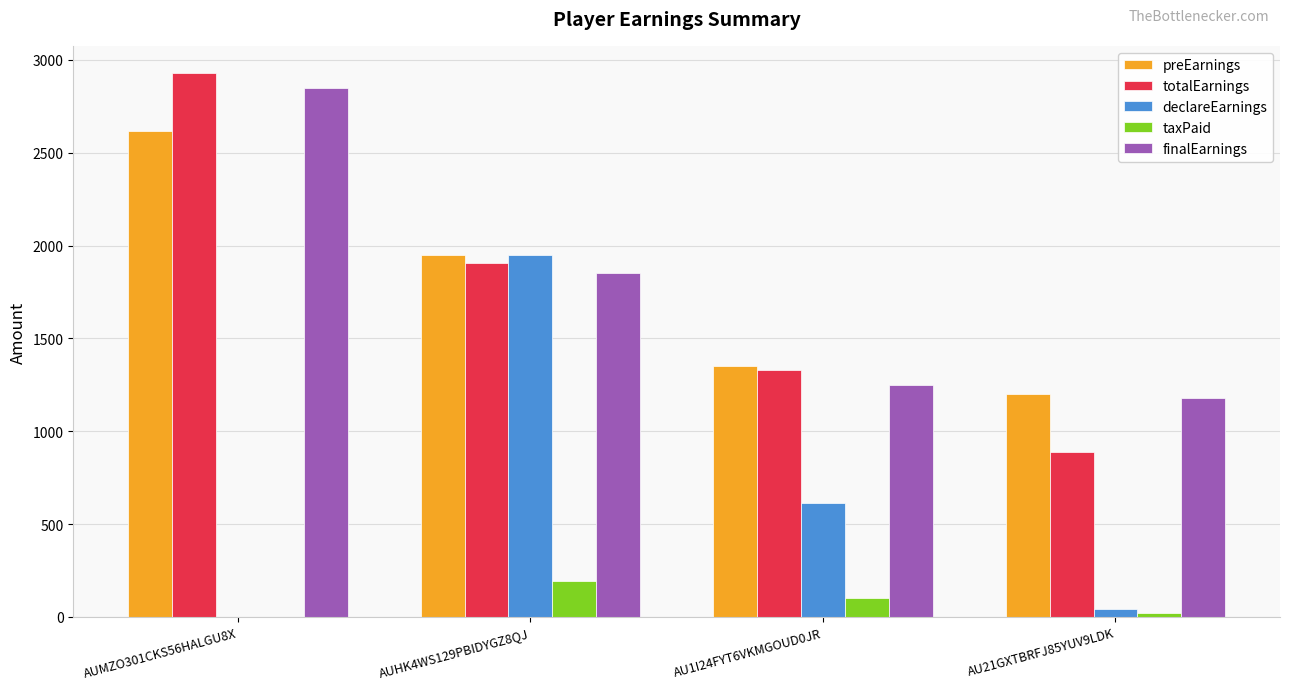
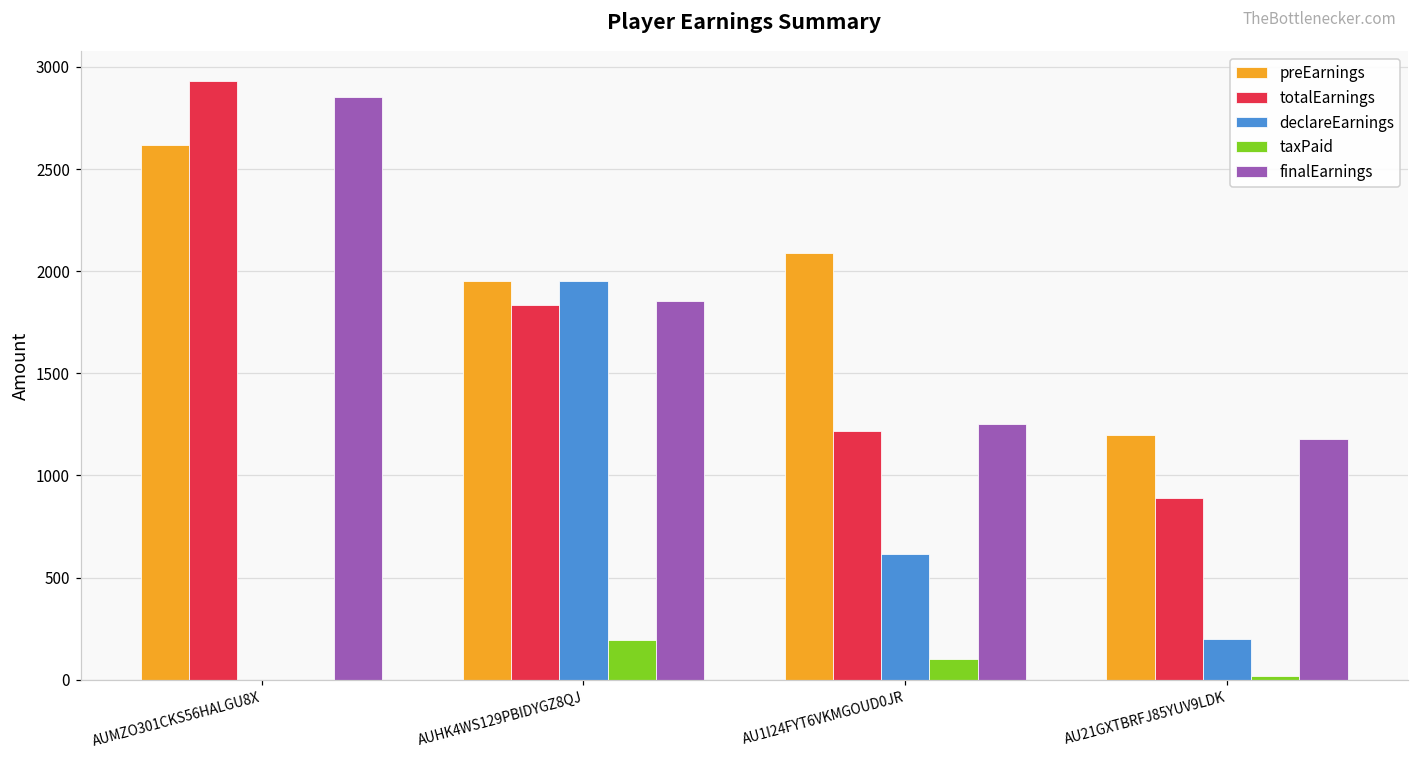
  {
    "preEarnings": {
      "AUMZO301CKS56HALGU8X": 2620,
      "AUHK4WS129PBIDYGZ8QJ": 1950,
-     "AU1I24FYT6VKMGOUD0JR": 1350,
+     "AU1I24FYT6VKMGOUD0JR": 2090,
      "AU21GXTBRFJ85YUV9LDK": 1200
    },
    "totalEarnings": {
      "AUMZO301CKS56HALGU8X": 2930,
-     "AUHK4WS129PBIDYGZ8QJ": 1910,
-     "AU1I24FYT6VKMGOUD0JR": 1330,
+     "AUHK4WS129PBIDYGZ8QJ": 1830,
+     "AU1I24FYT6VKMGOUD0JR": 1220,
      "AU21GXTBRFJ85YUV9LDK": 890
    },
    "declareEarnings": {
      "AUMZO301CKS56HALGU8X": 0,
      "AUHK4WS129PBIDYGZ8QJ": 1950,
      "AU1I24FYT6VKMGOUD0JR": 620,
-     "AU21GXTBRFJ85YUV9LDK": 40
+     "AU21GXTBRFJ85YUV9LDK": 200
    },
    "taxPaid": {
      "AUMZO301CKS56HALGU8X": 0,
      "AUHK4WS129PBIDYGZ8QJ": 200,
      "AU1I24FYT6VKMGOUD0JR": 100,
      "AU21GXTBRFJ85YUV9LDK": 20
    },
    "finalEarnings": {
      "AUMZO301CKS56HALGU8X": 2850,
      "AUHK4WS129PBIDYGZ8QJ": 1850,
      "AU1I24FYT6VKMGOUD0JR": 1250,
      "AU21GXTBRFJ85YUV9LDK": 1180
    }
  }
